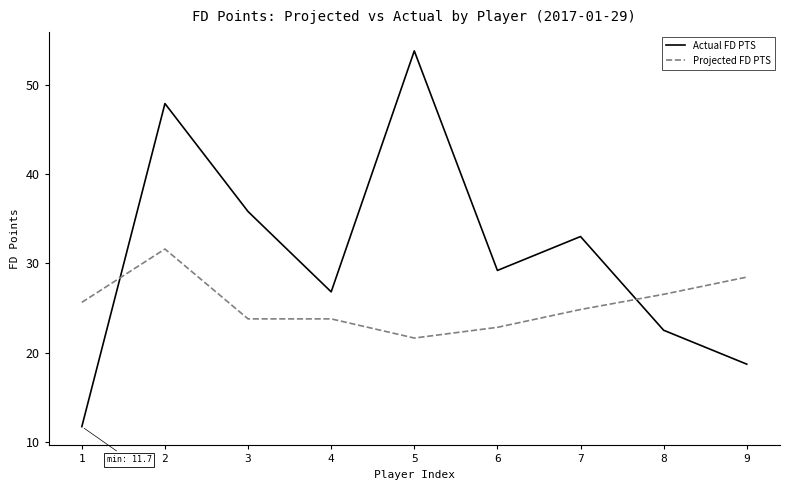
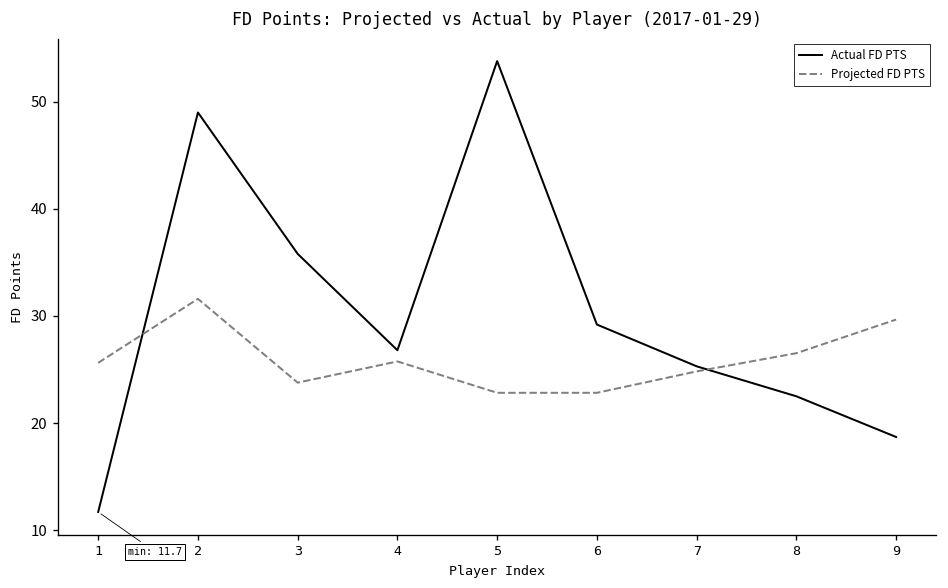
  {
    "Actual FD PTS": {
-     "2": 48,
+     "2": 49,
      "3": 36,
      "4": 27,
      "5": 54,
      "6": 29,
-     "7": 33,
+     "7": 25,
      "8": 23,
      "9": 19
    },
    "Projected FD PTS": {
      "1": 26,
      "2": 32,
      "3": 24,
-     "4": 24,
-     "5": 22,
+     "4": 26,
+     "5": 23,
      "6": 23,
      "7": 25,
      "8": 27,
-     "9": 28
+     "9": 30
    }
  }
